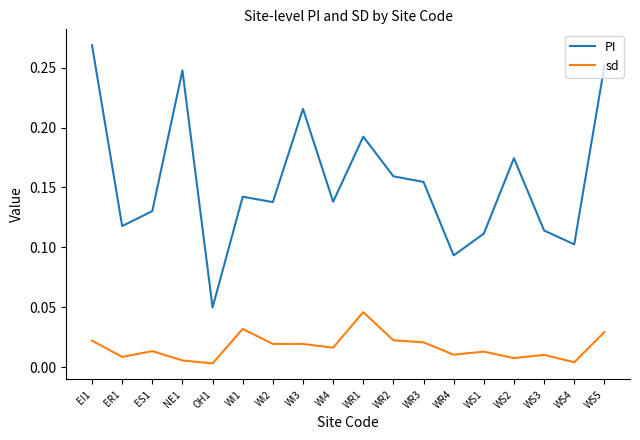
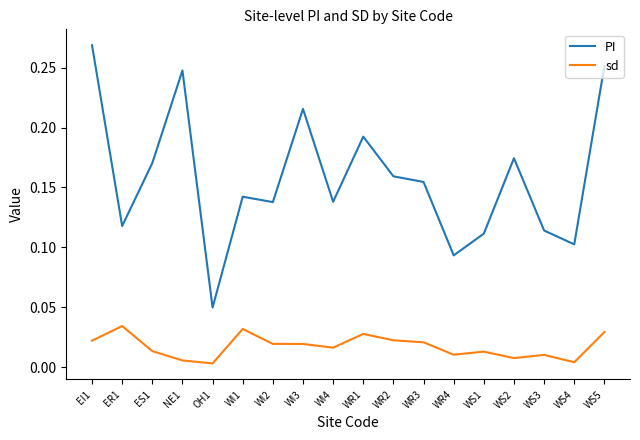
  {
    "PI": {
      "EI1": 0.269,
      "ER1": 0.118,
-     "ES1": 0.130,
+     "ES1": 0.170,
      "NE1": 0.248,
      "OH1": 0.050,
      "WI1": 0.142,
      "WI2": 0.138,
      "WI3": 0.215,
      "WI4": 0.138,
      "WR1": 0.192,
      "WR2": 0.159,
      "WR3": 0.155,
      "WR4": 0.093,
      "WS1": 0.112,
      "WS2": 0.174,
      "WS3": 0.114,
      "WS4": 0.103
    },
    "sd": {
      "EI1": 0.022,
-     "ER1": 0.009,
+     "ER1": 0.035,
      "ES1": 0.014,
      "NE1": 0.006,
      "OH1": 0.003,
      "WI1": 0.032,
      "WI2": 0.020,
      "WI3": 0.020,
      "WI4": 0.016,
-     "WR1": 0.046,
+     "WR1": 0.028,
      "WR2": 0.023,
      "WR3": 0.021,
      "WR4": 0.011,
      "WS1": 0.013,
      "WS2": 0.008,
      "WS3": 0.010,
      "WS4": 0.004,
      "WS5": 0.029
    }
  }
